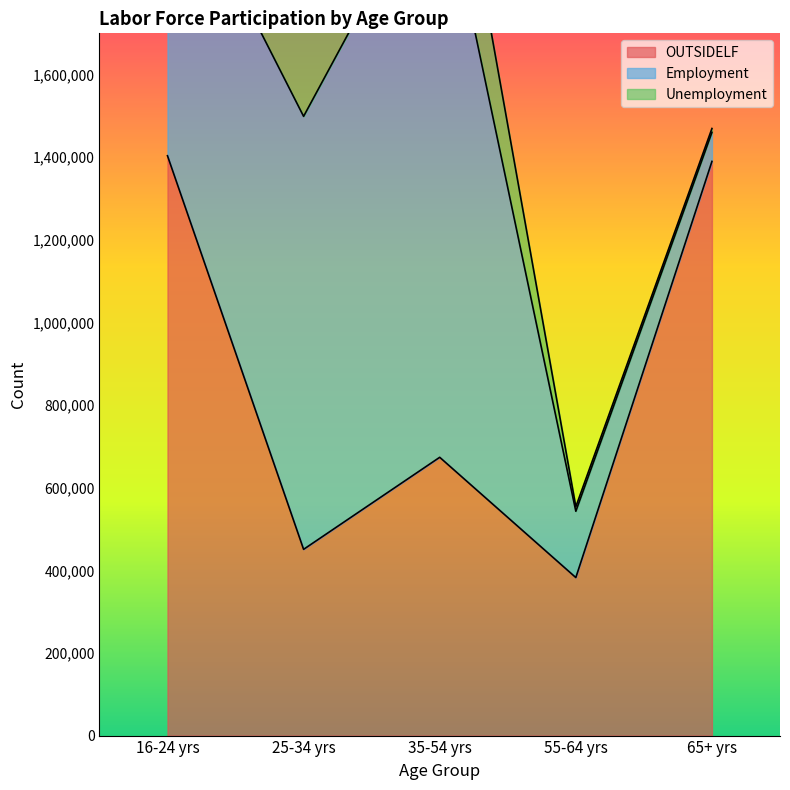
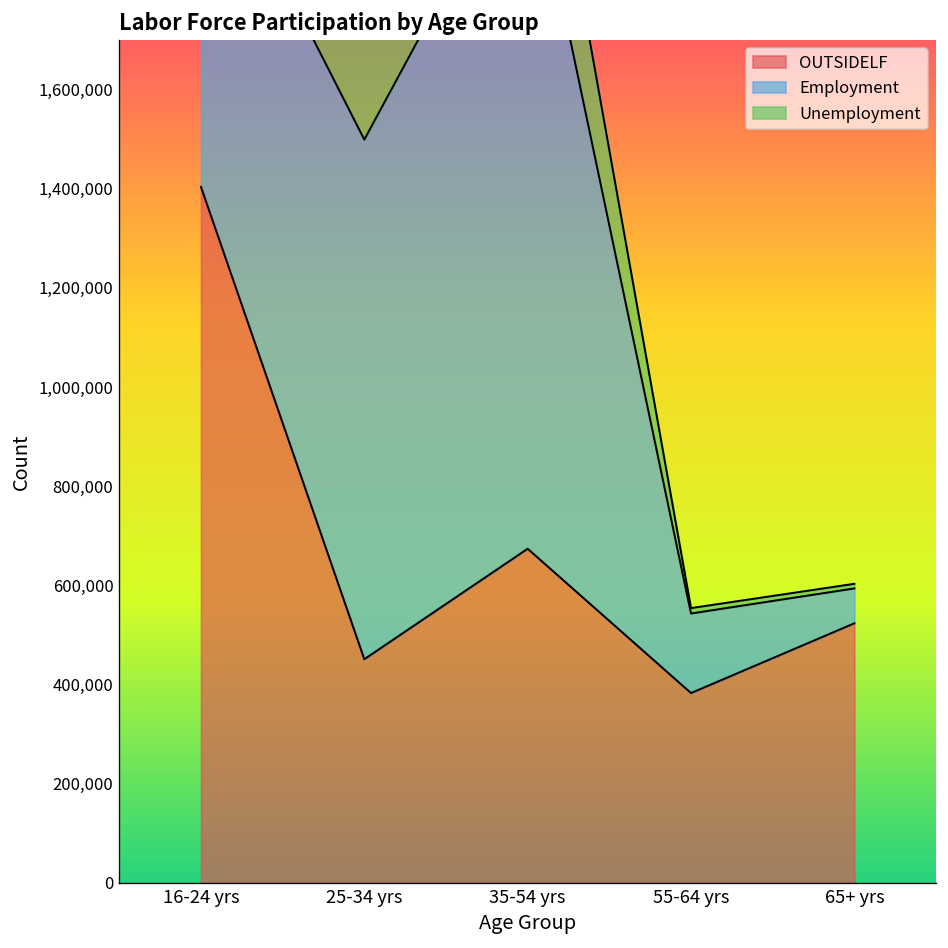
  {
    "OUTSIDELF": {
      "16-24 yrs": "1,400,000",
      "25-34 yrs": "450,000",
      "35-54 yrs": "670,000",
      "55-64 yrs": "380,000",
-     "65+ yrs": "1,390,000"
+     "65+ yrs": "520,000"
    },
    "Employment": {
      "25-34 yrs": "1,050,000",
      "55-64 yrs": "160,000",
      "65+ yrs": "70,000"
    },
    "Unemployment": {
      "55-64 yrs": "10,000",
      "65+ yrs": "10,000"
    }
  }
